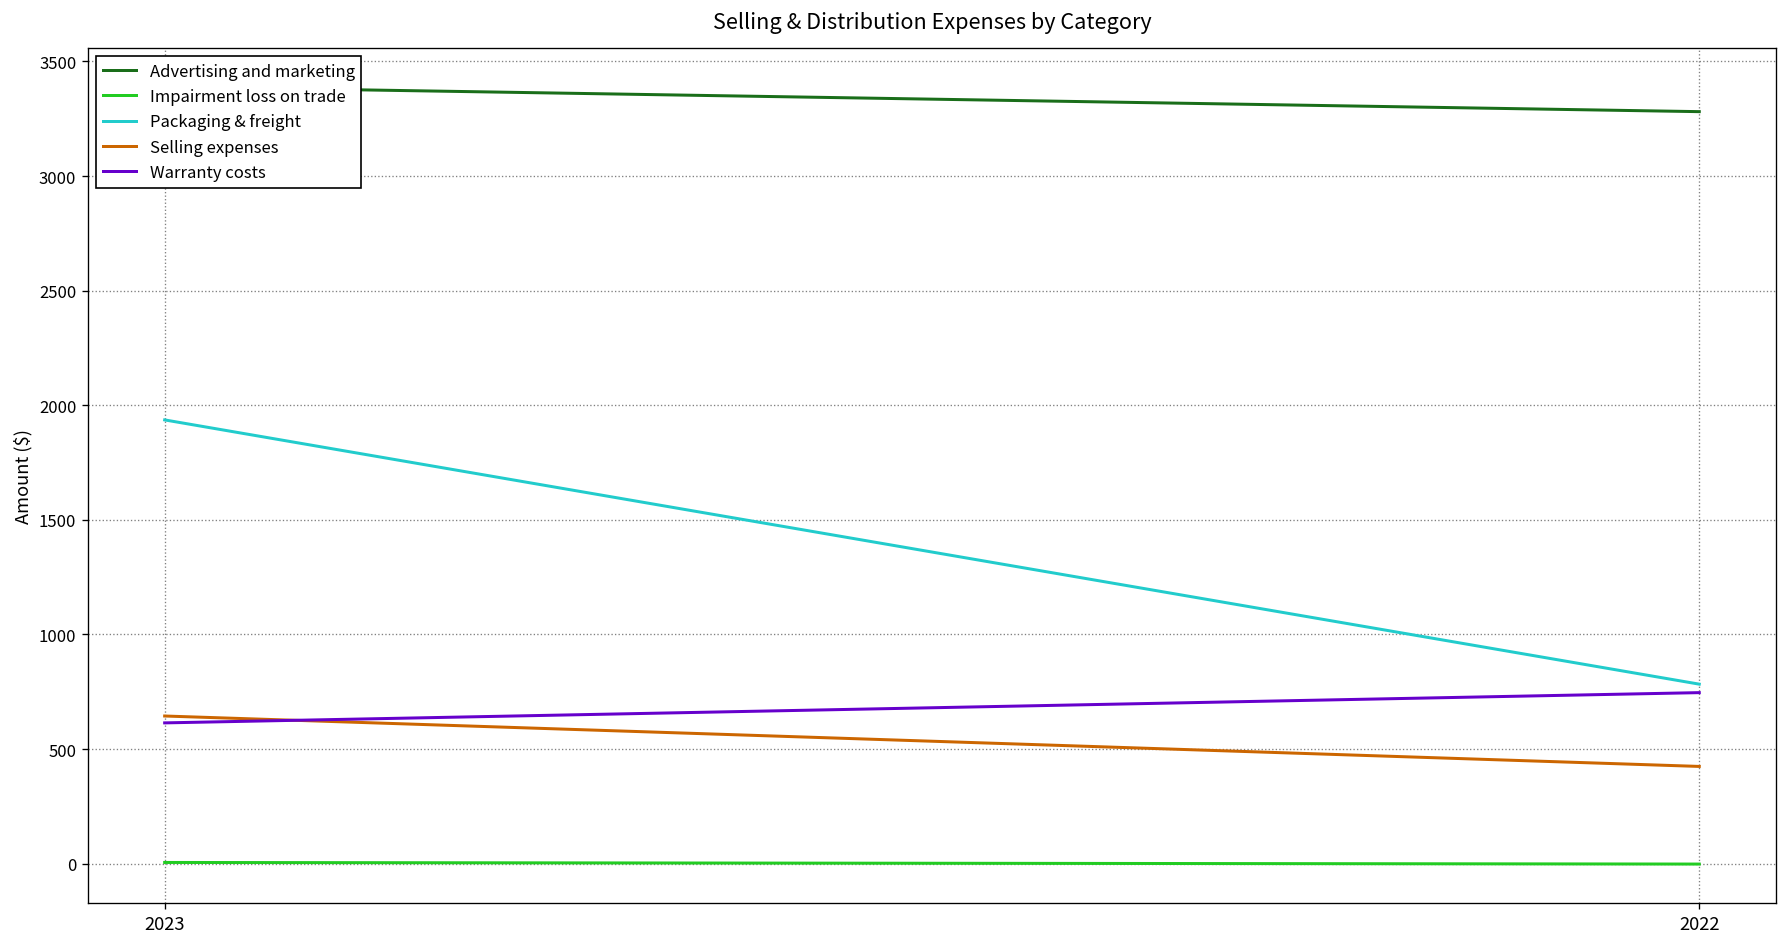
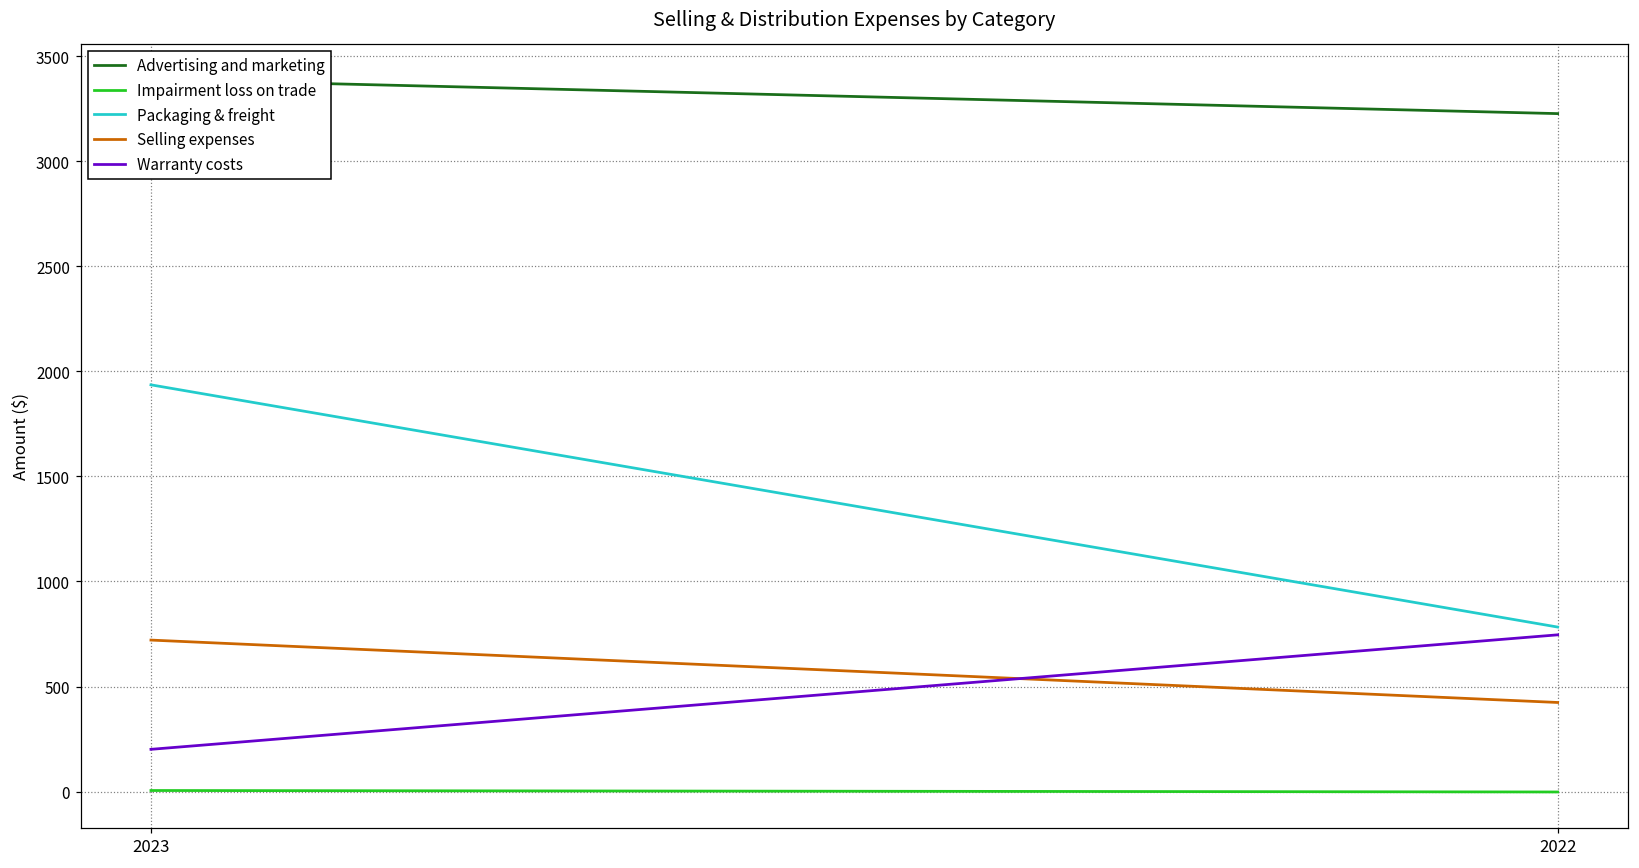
  {
    "Advertising and marketing": {
-     "2022": 3280
+     "2022": 3230
    },
    "Impairment loss on trade": {
      "2023": 10,
      "2022": 0
    },
    "Packaging & freight": {
      "2023": 1940,
      "2022": 780
    },
    "Selling expenses": {
-     "2023": 640,
+     "2023": 720,
      "2022": 420
    },
    "Warranty costs": {
-     "2023": 610,
+     "2023": 200,
      "2022": 750
    }
  }
